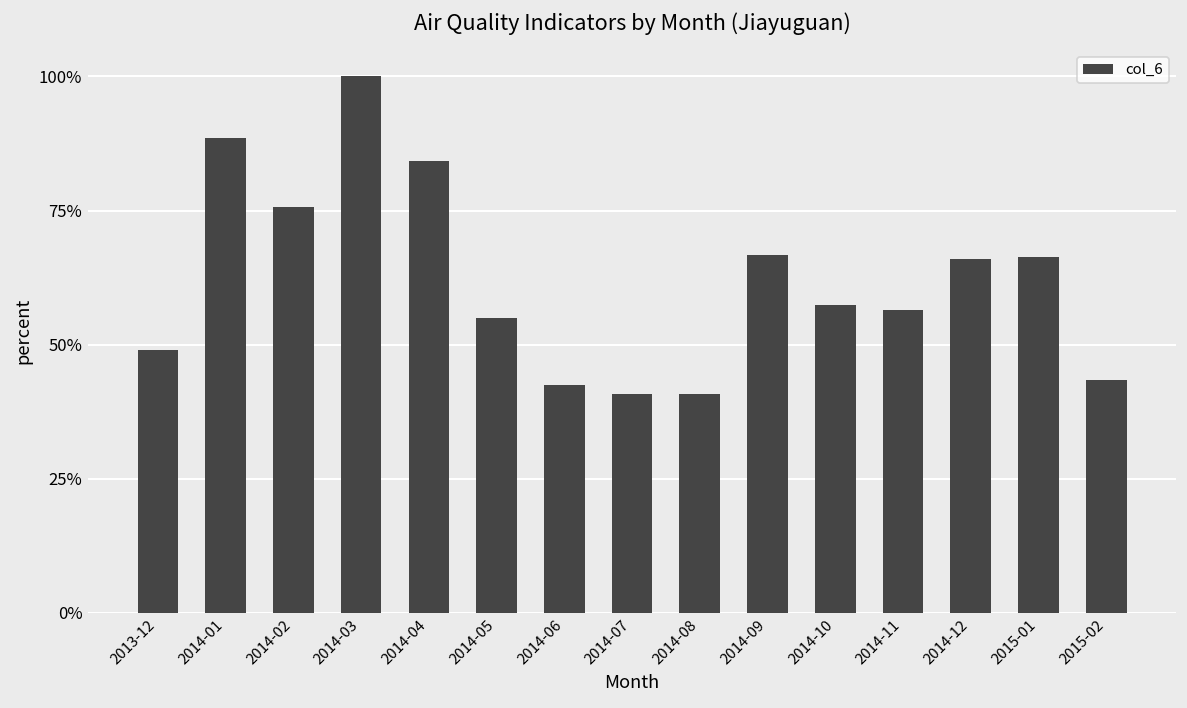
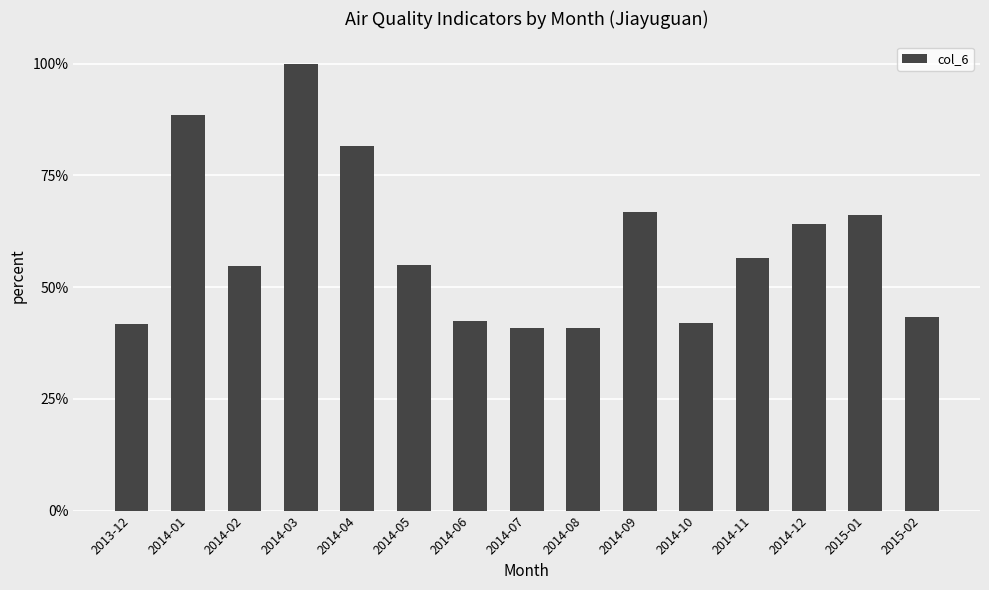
  {
-   "2013-12": "49%",
+   "2013-12": "42%",
    "2014-01": "89%",
-   "2014-02": "76%",
+   "2014-02": "55%",
    "2014-03": "100%",
-   "2014-04": "84%",
+   "2014-04": "82%",
    "2014-05": "55%",
    "2014-06": "42%",
    "2014-07": "41%",
    "2014-08": "41%",
    "2014-09": "67%",
-   "2014-10": "57%",
+   "2014-10": "42%",
    "2014-11": "56%",
-   "2014-12": "66%",
+   "2014-12": "64%",
    "2015-01": "66%",
    "2015-02": "43%"
  }
